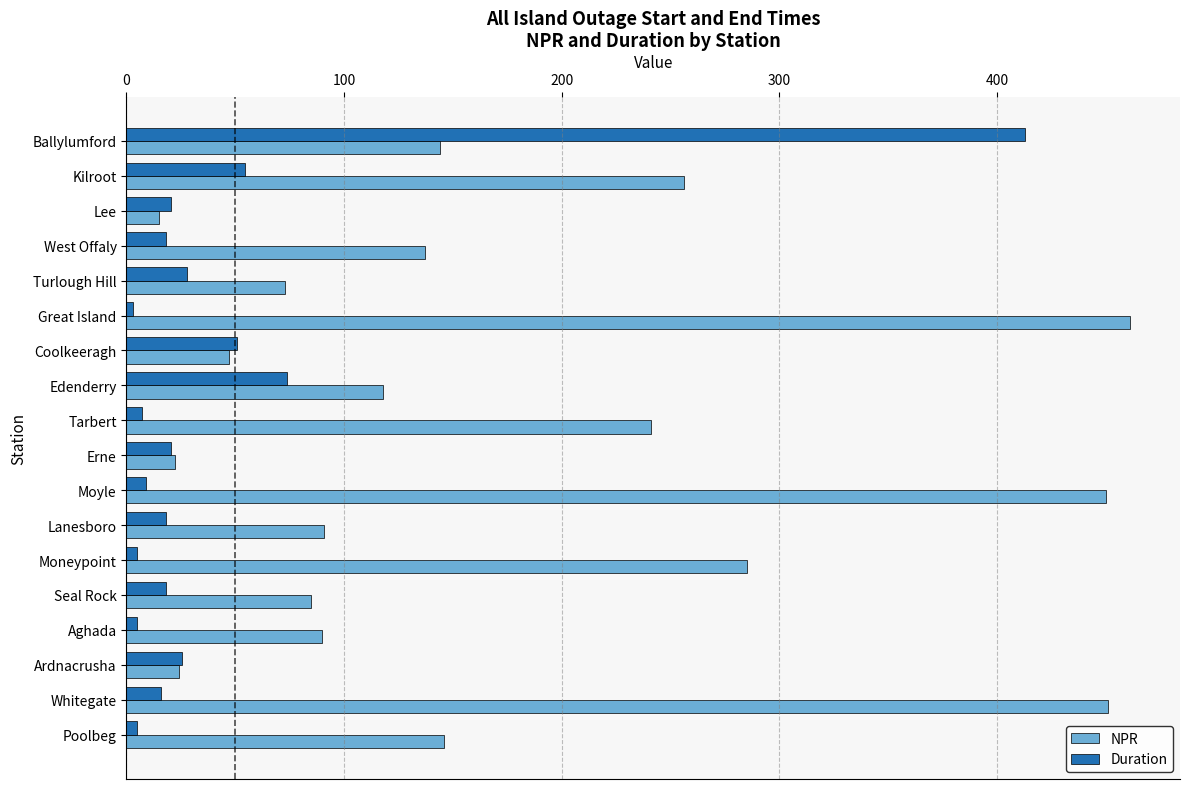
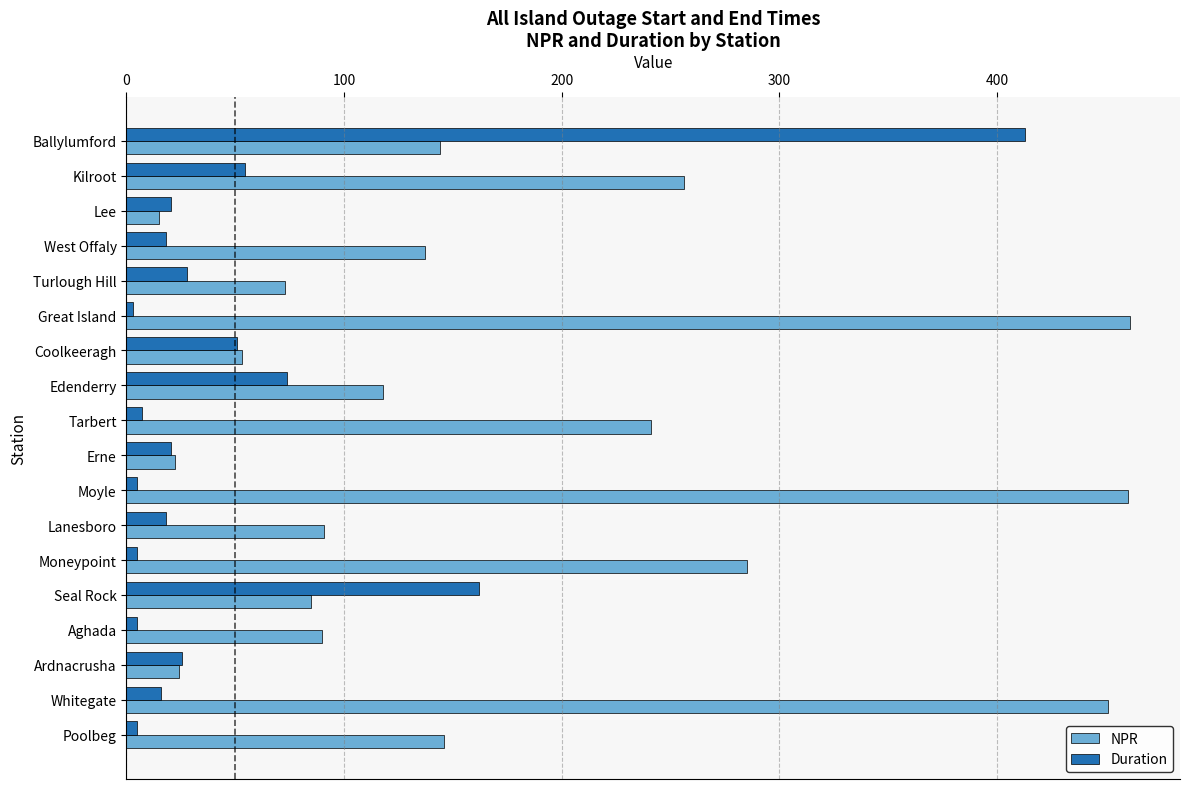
  {
    "NPR": {
      "Ballylumford": 144,
      "Kilroot": 256,
      "Lee": 15,
      "West Offaly": 137,
      "Turlough Hill": 73,
      "Great Island": 461,
-     "Coolkeeragh": 47,
+     "Coolkeeragh": 53,
      "Edenderry": 118,
      "Tarbert": 241,
      "Erne": 23,
-     "Moyle": 450,
+     "Moyle": 460,
      "Lanesboro": 91,
      "Moneypoint": 285,
      "Seal Rock": 85,
      "Aghada": 90,
      "Ardnacrusha": 24,
      "Whitegate": 451,
      "Poolbeg": 146
    },
    "Duration": {
      "Ballylumford": 413,
      "Kilroot": 55,
      "Lee": 21,
      "West Offaly": 18,
      "Turlough Hill": 28,
      "Great Island": 3,
      "Coolkeeragh": 51,
      "Edenderry": 74,
      "Tarbert": 7,
      "Erne": 21,
-     "Moyle": 9,
+     "Moyle": 5,
      "Lanesboro": 18,
      "Moneypoint": 5,
-     "Seal Rock": 18,
+     "Seal Rock": 162,
      "Aghada": 5,
      "Ardnacrusha": 26,
      "Whitegate": 16,
      "Poolbeg": 5
    }
  }
